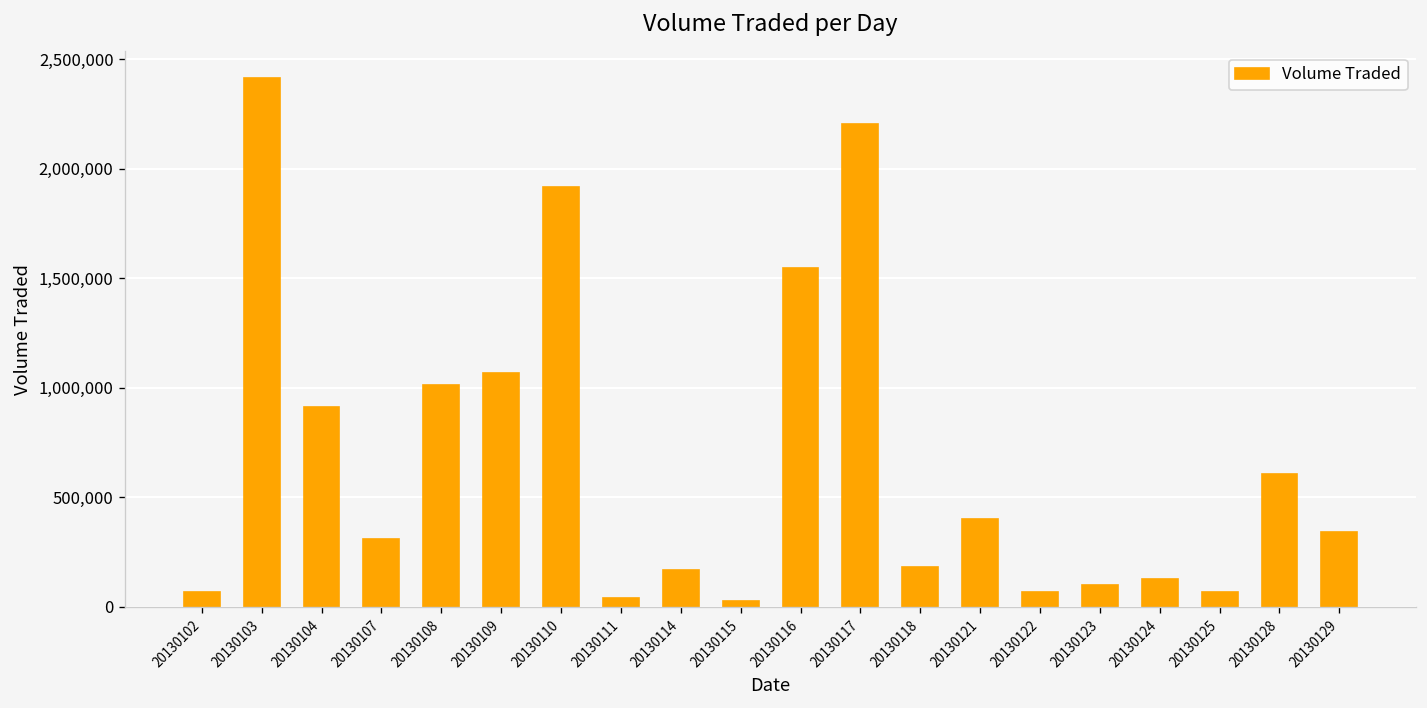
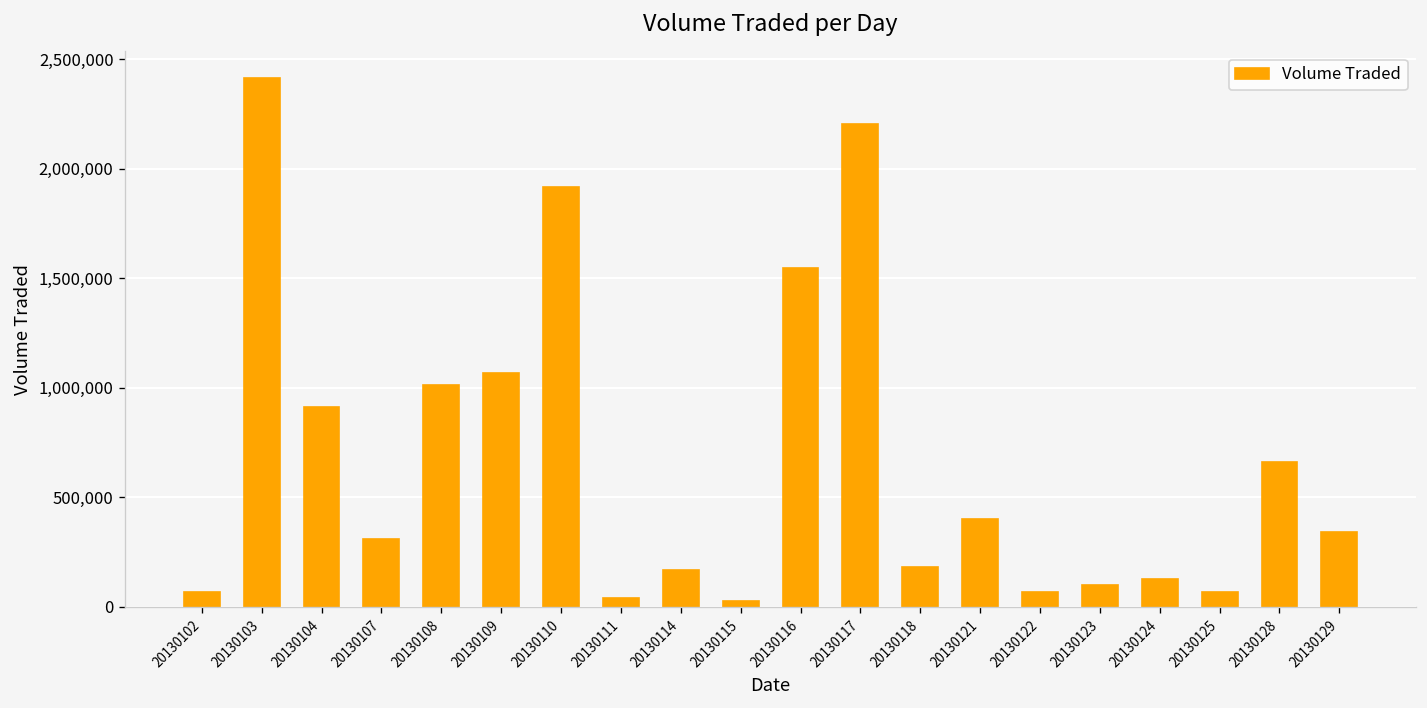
  {
    "20130102": "70,000",
    "20130103": "2,410,000",
    "20130104": "910,000",
    "20130107": "310,000",
    "20130108": "1,010,000",
    "20130109": "1,070,000",
    "20130110": "1,920,000",
    "20130111": "40,000",
    "20130114": "170,000",
    "20130115": "30,000",
    "20130116": "1,550,000",
    "20130117": "2,200,000",
    "20130118": "180,000",
    "20130121": "400,000",
    "20130122": "70,000",
    "20130123": "100,000",
    "20130124": "130,000",
    "20130125": "70,000",
-   "20130128": "610,000",
+   "20130128": "660,000",
    "20130129": "340,000"
  }
